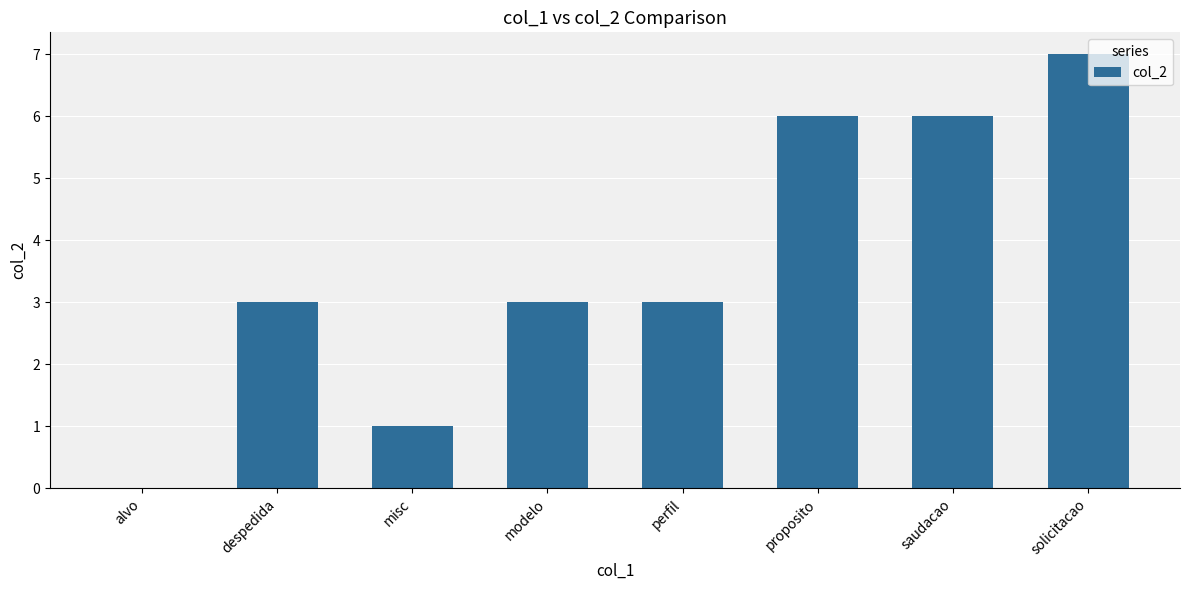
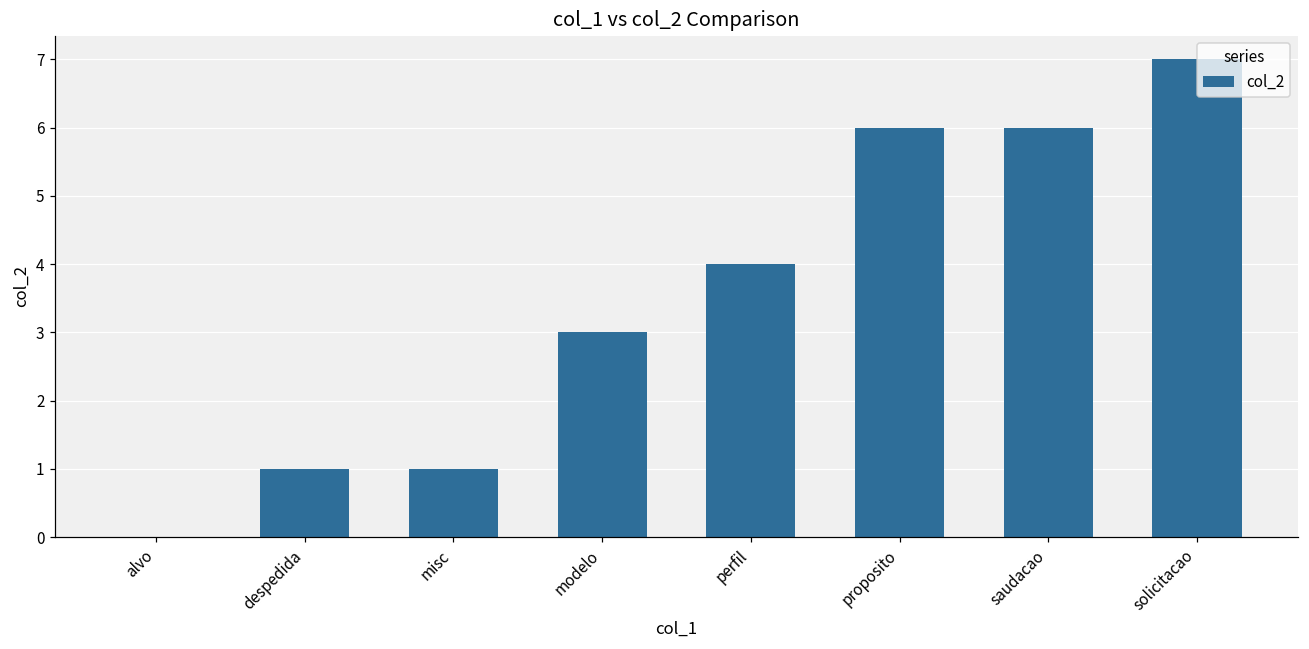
  {
    "alvo": 0,
-   "despedida": 3,
+   "despedida": 1,
    "misc": 1,
    "modelo": 3,
-   "perfil": 3,
+   "perfil": 4,
    "proposito": 6,
    "saudacao": 6,
    "solicitacao": 7
  }
